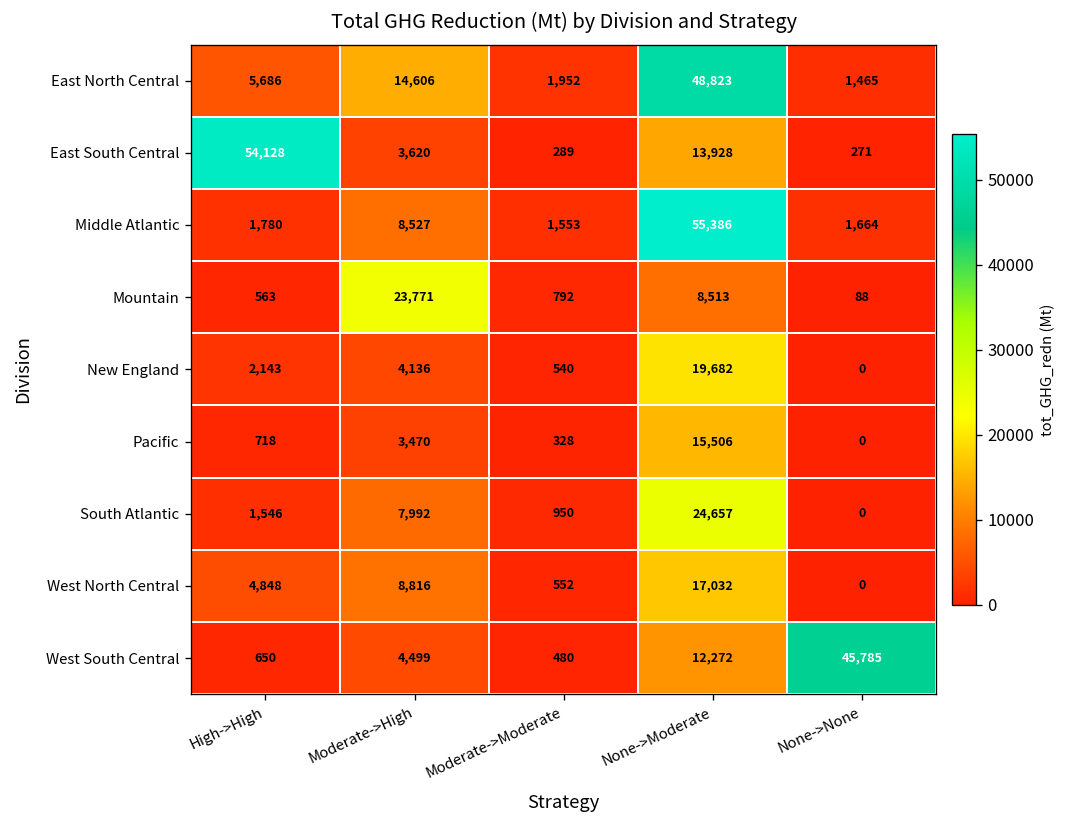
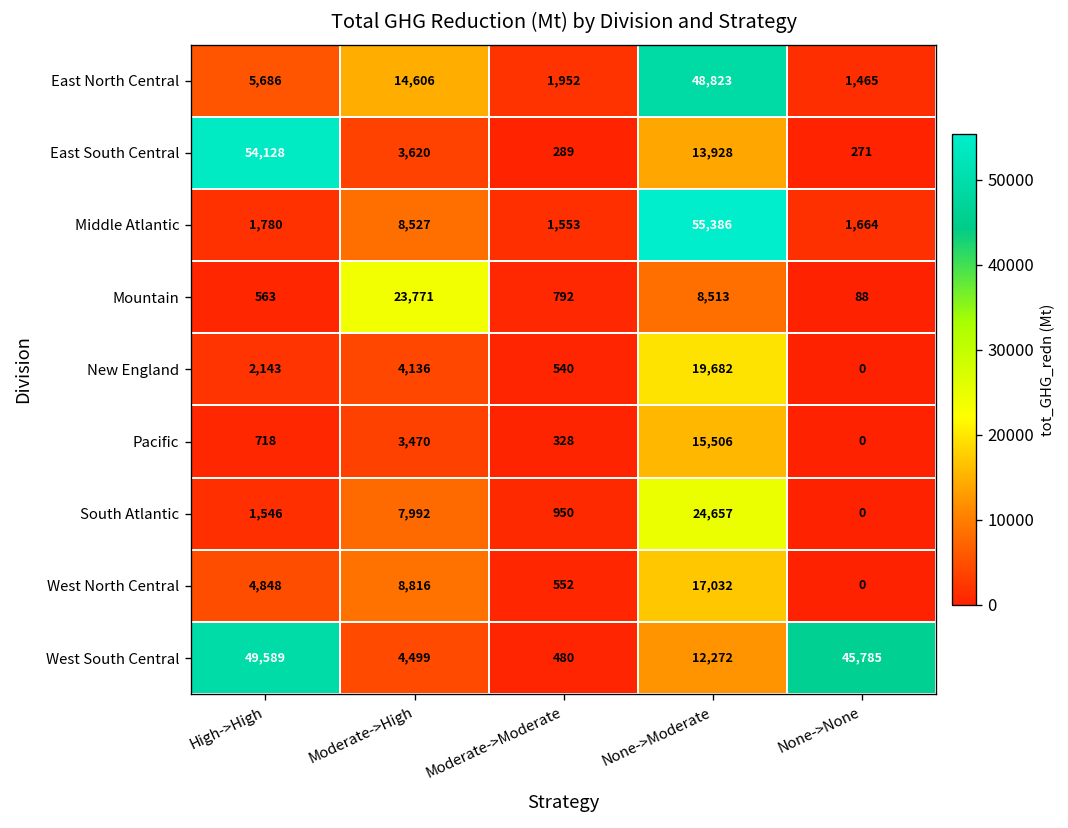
  {
    "East North Central": {
      "High->High": "5,686",
      "Moderate->High": "14,606",
      "Moderate->Moderate": "1,952",
      "None->Moderate": "48,823",
      "None->None": "1,465"
    },
    "East South Central": {
      "High->High": "54,128",
      "Moderate->High": "3,620",
      "Moderate->Moderate": "289",
      "None->Moderate": "13,928",
      "None->None": "271"
    },
    "Middle Atlantic": {
      "High->High": "1,780",
      "Moderate->High": "8,527",
      "Moderate->Moderate": "1,553",
      "None->Moderate": "55,386",
      "None->None": "1,664"
    },
    "Mountain": {
      "High->High": "563",
      "Moderate->High": "23,771",
      "Moderate->Moderate": "792",
      "None->Moderate": "8,513",
      "None->None": "88"
    },
    "New England": {
      "High->High": "2,143",
      "Moderate->High": "4,136",
      "Moderate->Moderate": "540",
      "None->Moderate": "19,682",
      "None->None": "0"
    },
    "Pacific": {
      "High->High": "718",
      "Moderate->High": "3,470",
      "Moderate->Moderate": "328",
      "None->Moderate": "15,506",
      "None->None": "0"
    },
    "South Atlantic": {
      "High->High": "1,546",
      "Moderate->High": "7,992",
      "Moderate->Moderate": "950",
      "None->Moderate": "24,657",
      "None->None": "0"
    },
    "West North Central": {
      "High->High": "4,848",
      "Moderate->High": "8,816",
      "Moderate->Moderate": "552",
      "None->Moderate": "17,032",
      "None->None": "0"
    },
    "West South Central": {
-     "High->High": "650",
+     "High->High": "49,589",
      "Moderate->High": "4,499",
      "Moderate->Moderate": "480",
      "None->Moderate": "12,272",
      "None->None": "45,785"
    }
  }
